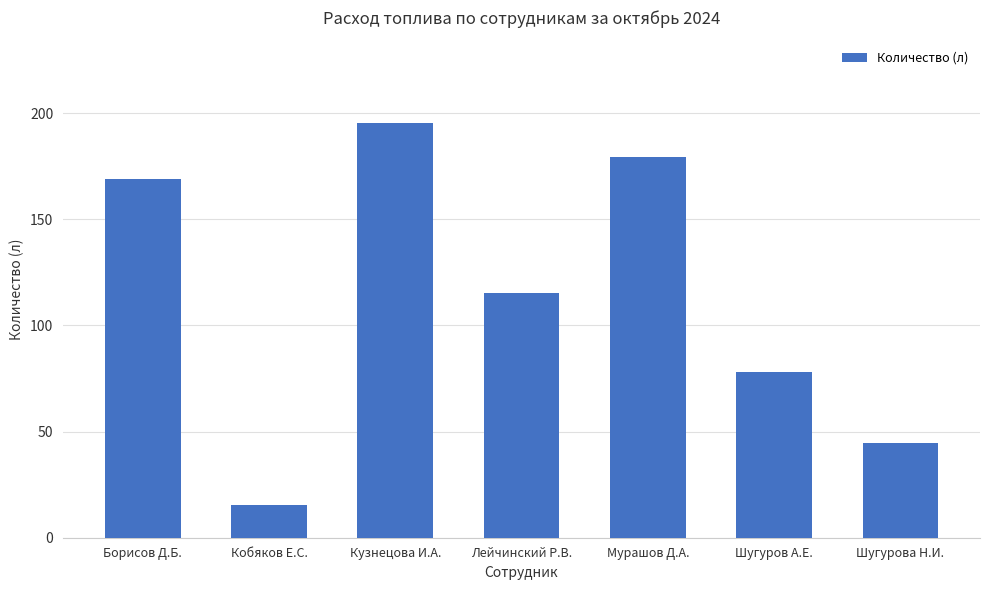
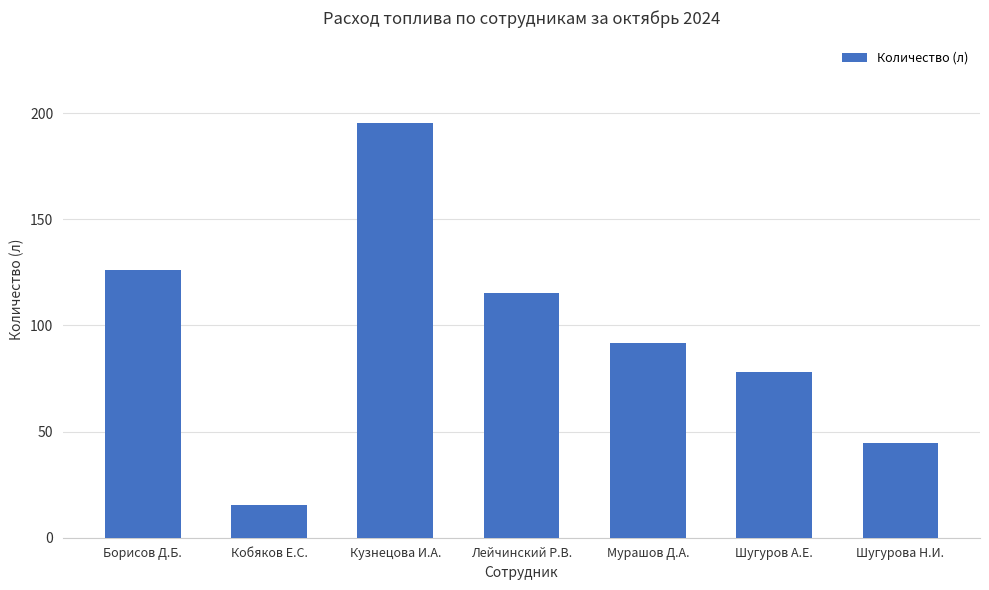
  {
-   "Борисов Д.Б.": 169,
+   "Борисов Д.Б.": 126,
    "Кобяков Е.С.": 15,
    "Кузнецова И.А.": 195,
    "Лейчинский Р.В.": 115,
-   "Мурашов Д.А.": 179,
+   "Мурашов Д.А.": 92,
    "Шугуров А.Е.": 78,
    "Шугурова Н.И.": 44
  }
